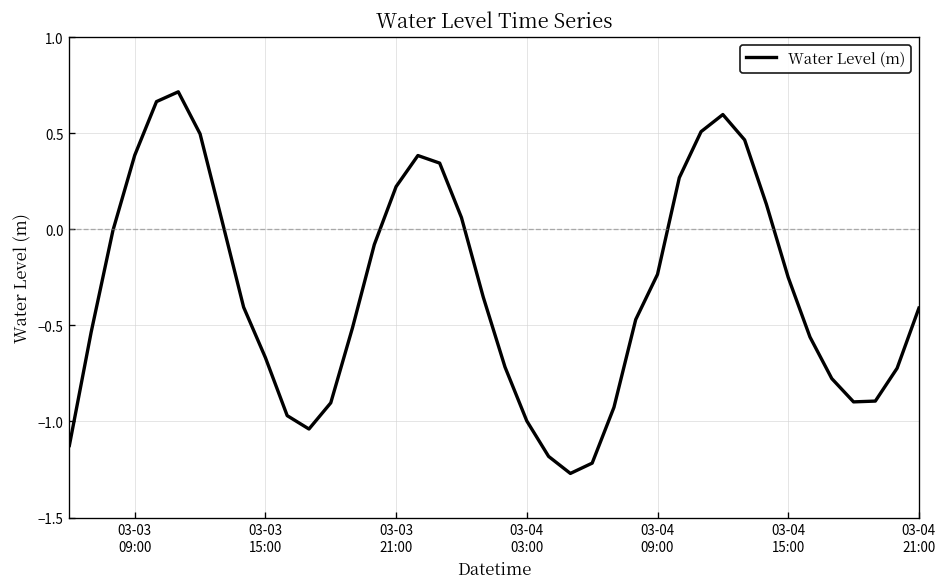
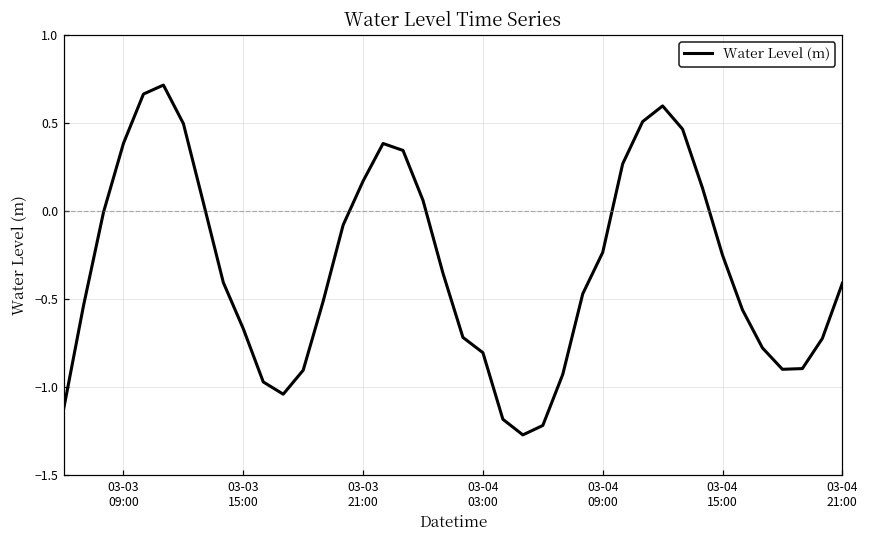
  {
    "03-03 09:00": 0.39,
    "03-03 15:00": -0.67,
-   "03-03 21:00": 0.22,
-   "03-04 03:00": -1.00,
+   "03-03 21:00": 0.17,
+   "03-04 03:00": -0.80,
    "03-04 09:00": -0.23,
    "03-04 15:00": -0.25,
    "03-04 21:00": -0.41
  }
